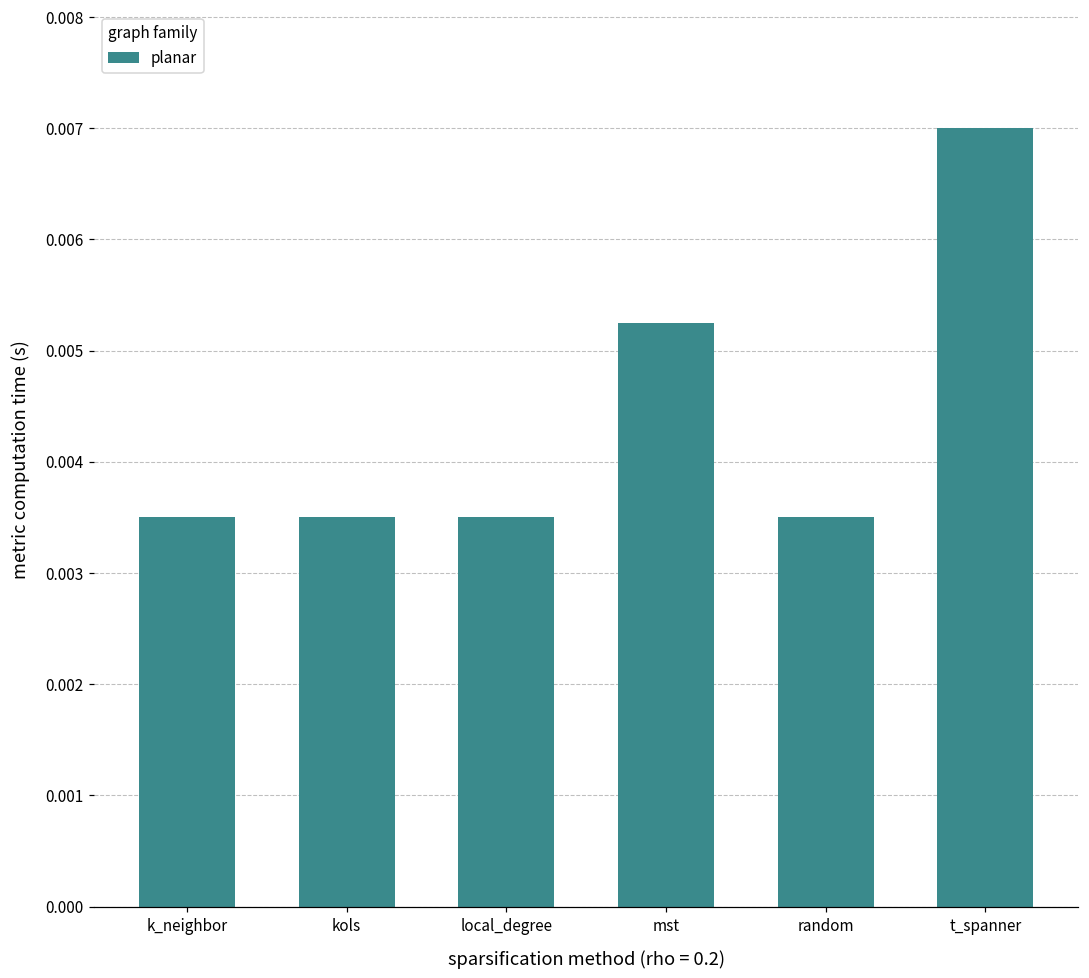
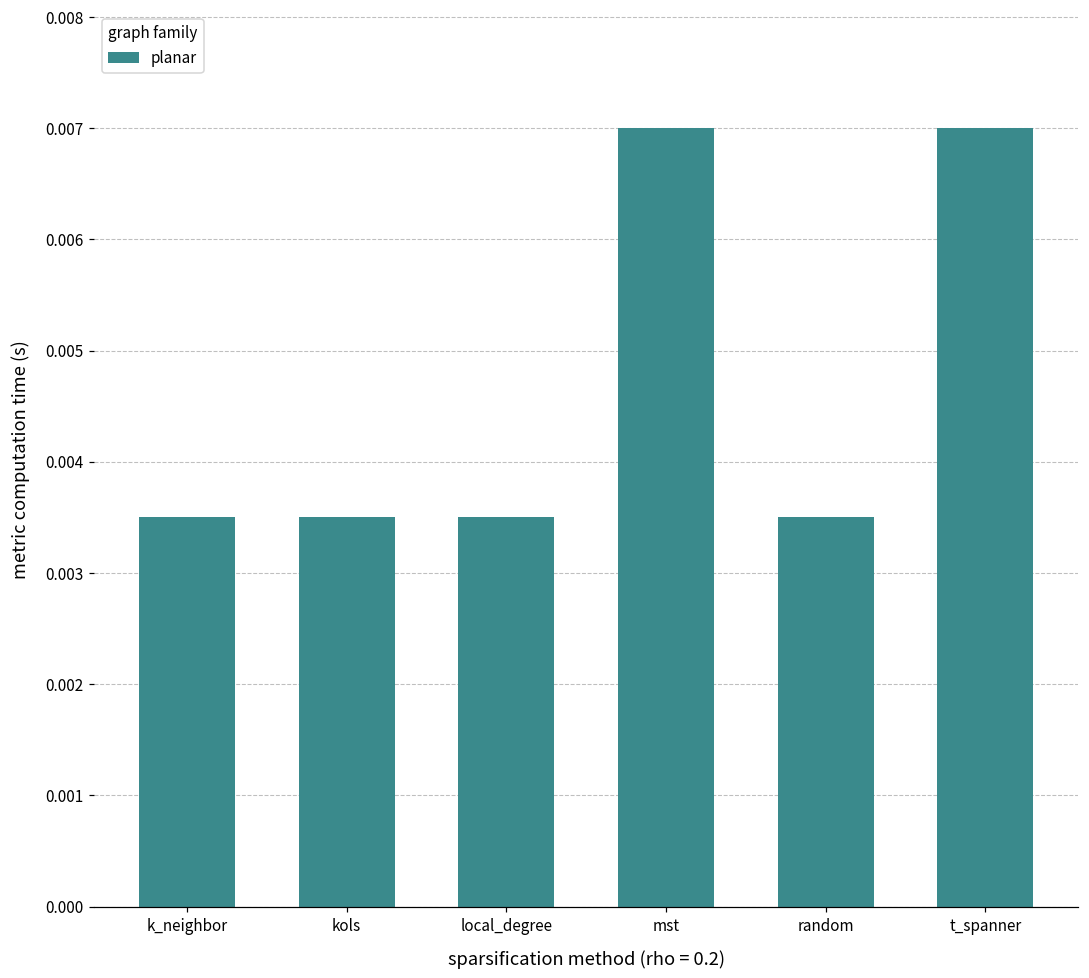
  {
    "k_neighbor": 0.00350,
    "kols": 0.00350,
    "local_degree": 0.00350,
-   "mst": 0.00525,
+   "mst": 0.00700,
    "random": 0.00350,
    "t_spanner": 0.00700
  }
